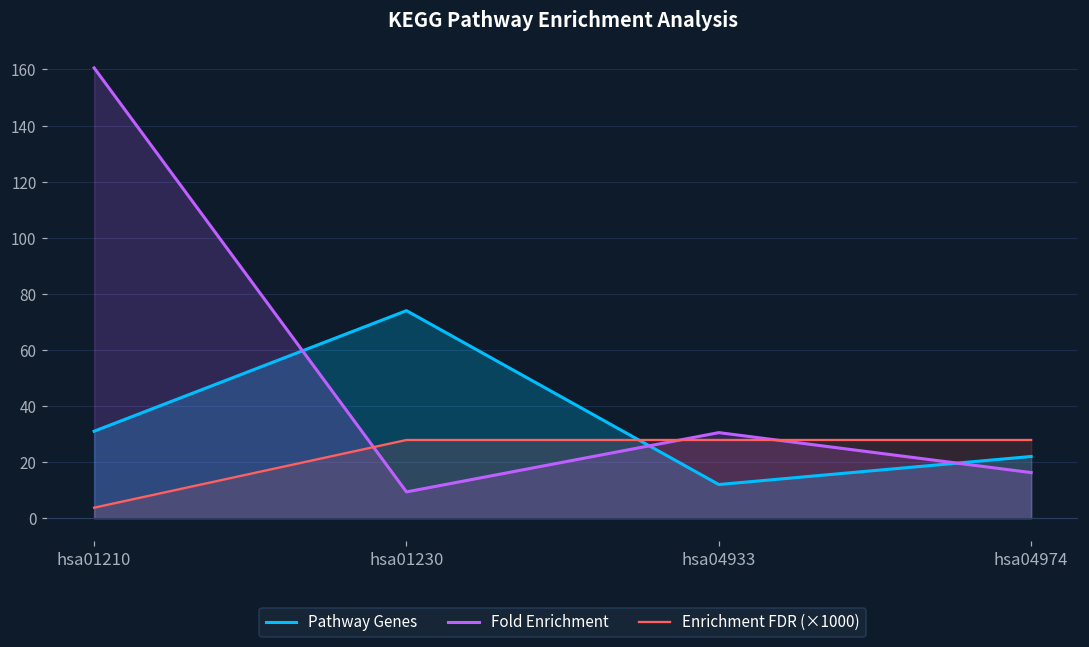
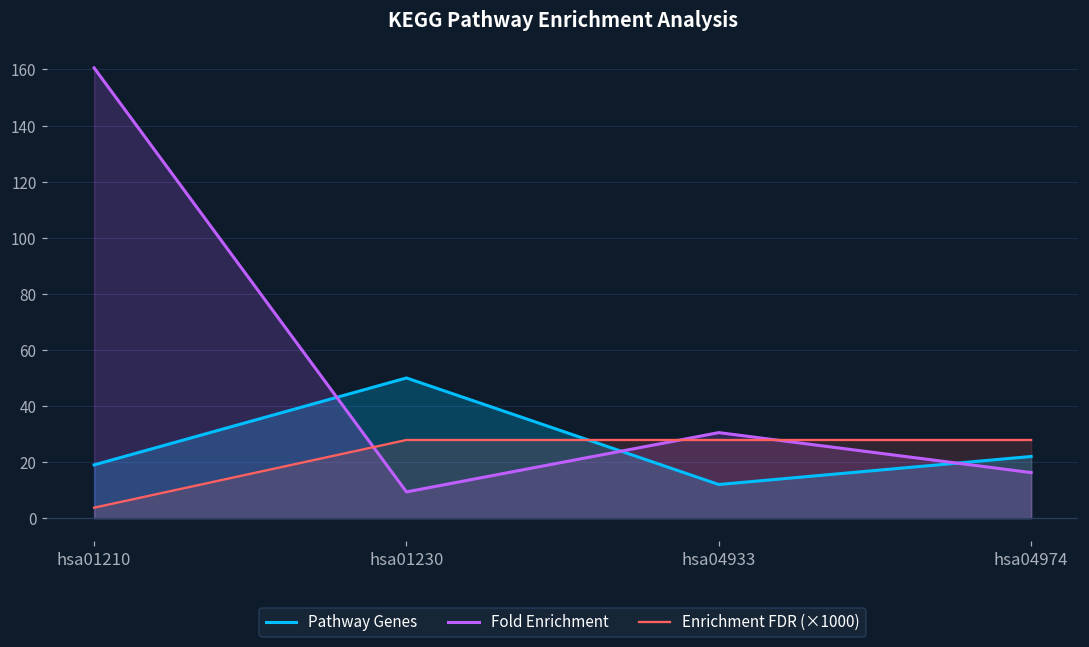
  {
    "Pathway Genes": {
-     "hsa01210": 31,
-     "hsa01230": 74,
+     "hsa01210": 19,
+     "hsa01230": 50,
      "hsa04933": 12,
      "hsa04974": 22
    },
    "Fold Enrichment": {
      "hsa01210": 161,
      "hsa01230": 9,
      "hsa04933": 31,
      "hsa04974": 16
    },
    "Enrichment FDR (×1000)": {
      "hsa01210": 4,
      "hsa01230": 28,
      "hsa04933": 28,
      "hsa04974": 28
    }
  }
